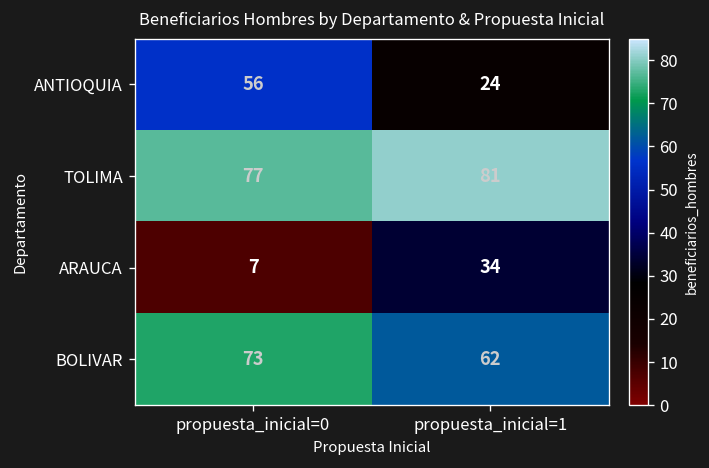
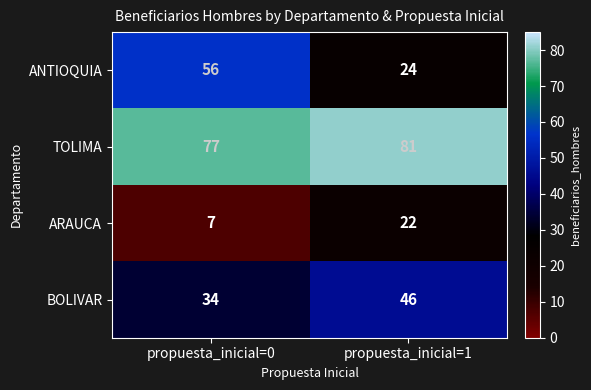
  {
    "ANTIOQUIA": {
      "propuesta_inicial=0": 56,
      "propuesta_inicial=1": 24
    },
    "TOLIMA": {
      "propuesta_inicial=0": 77,
      "propuesta_inicial=1": 81
    },
    "ARAUCA": {
      "propuesta_inicial=0": 7,
-     "propuesta_inicial=1": 34
+     "propuesta_inicial=1": 22
    },
    "BOLIVAR": {
-     "propuesta_inicial=0": 73,
-     "propuesta_inicial=1": 62
+     "propuesta_inicial=0": 34,
+     "propuesta_inicial=1": 46
    }
  }
